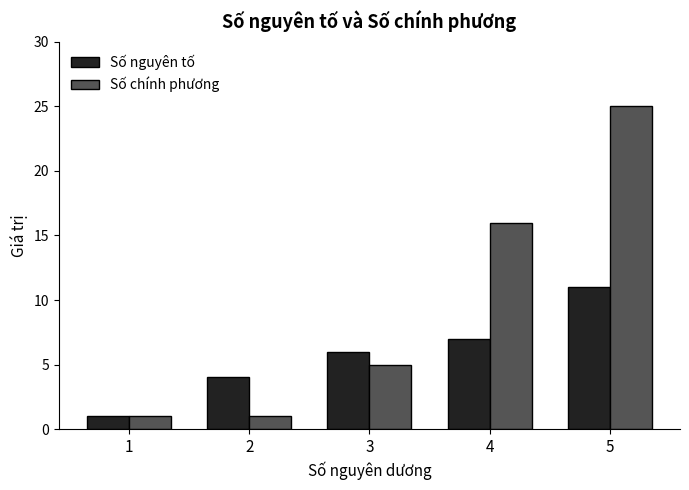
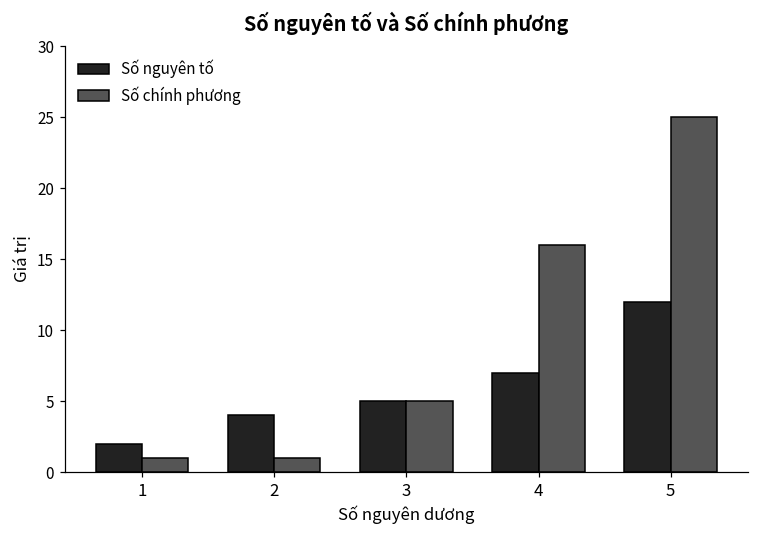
  {
    "Số nguyên tố": {
-     "1": 1,
+     "1": 2,
      "2": 4,
-     "3": 6,
+     "3": 5,
      "4": 7,
-     "5": 11
+     "5": 12
    },
    "Số chính phương": {
      "1": 1,
      "2": 1,
      "3": 5,
      "4": 16,
      "5": 25
    }
  }
